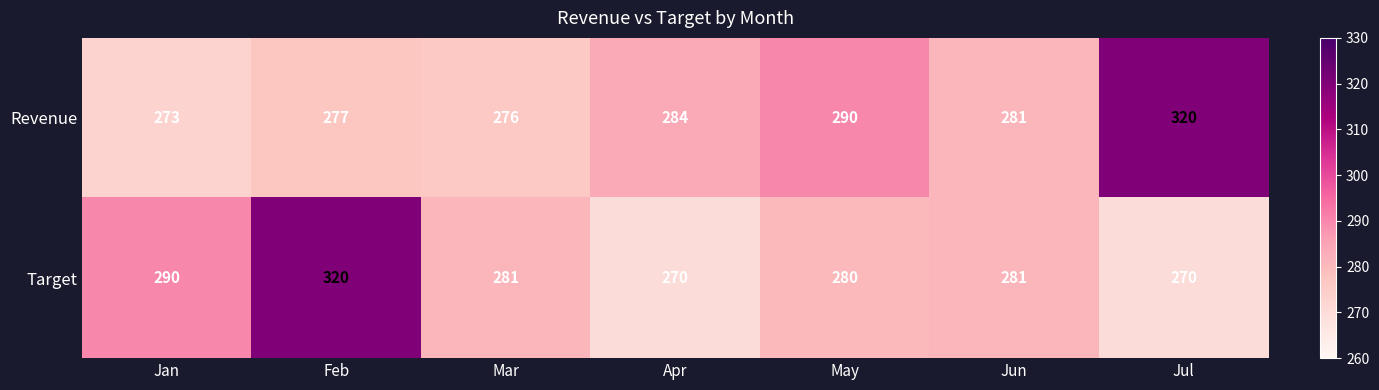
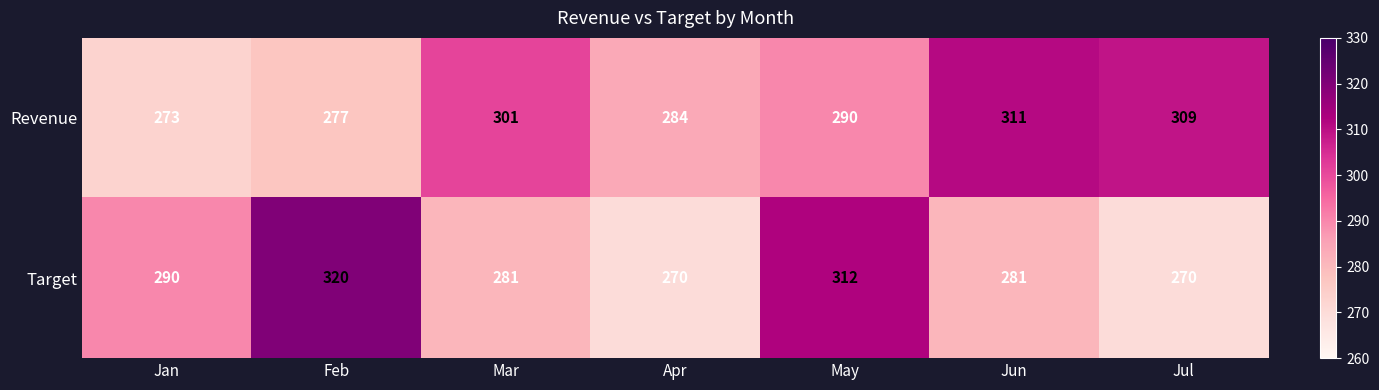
  {
    "Revenue": {
      "Jan": 273,
      "Feb": 277,
-     "Mar": 276,
+     "Mar": 301,
      "Apr": 284,
      "May": 290,
-     "Jun": 281,
-     "Jul": 320
+     "Jun": 311,
+     "Jul": 309
    },
    "Target": {
      "Jan": 290,
      "Feb": 320,
      "Mar": 281,
-     "May": 280,
+     "May": 312,
      "Jun": 281
    }
  }
